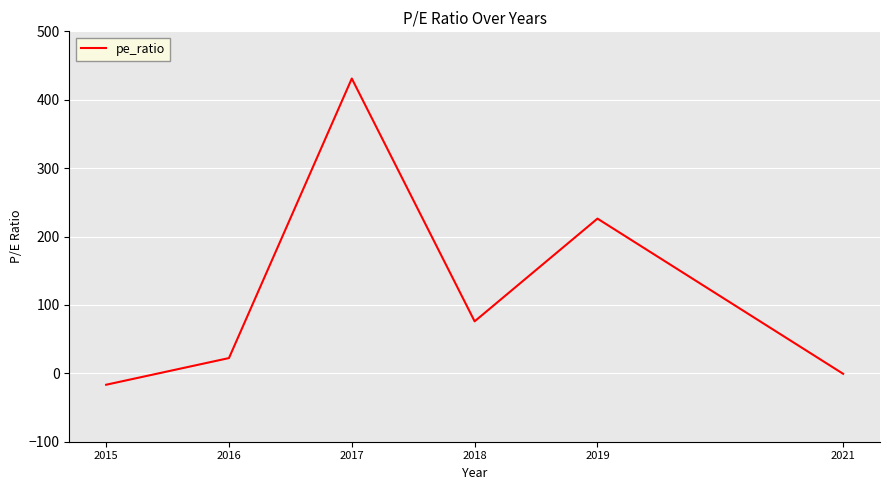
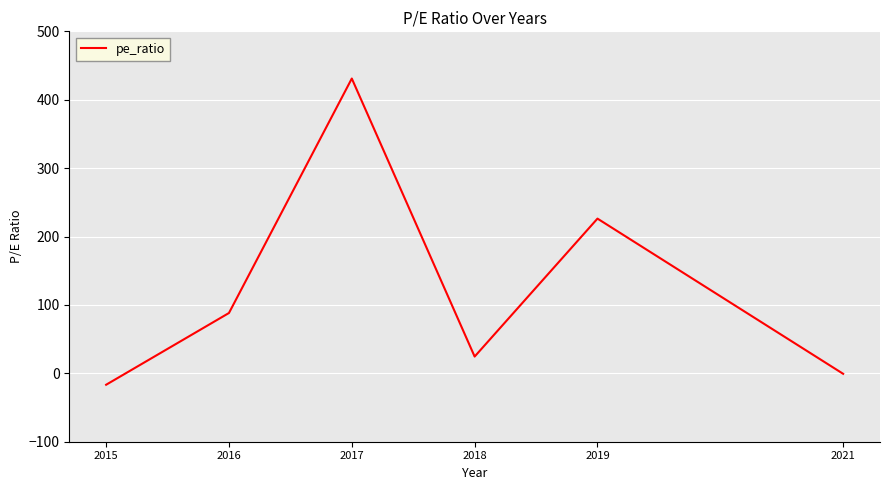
  {
    "2015": -20,
-   "2016": 20,
+   "2016": 90,
    "2017": 430,
-   "2018": 80,
+   "2018": 20,
    "2019": 230,
    "2021": 0
  }
